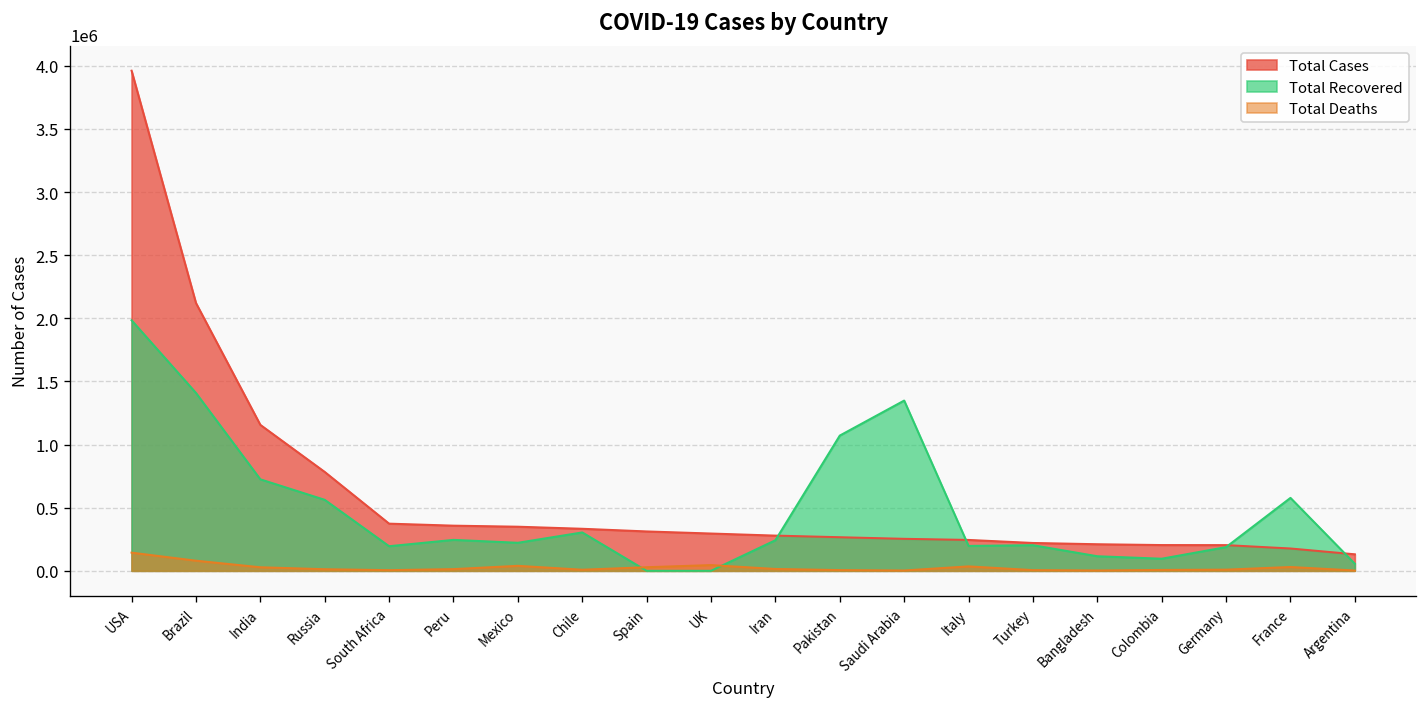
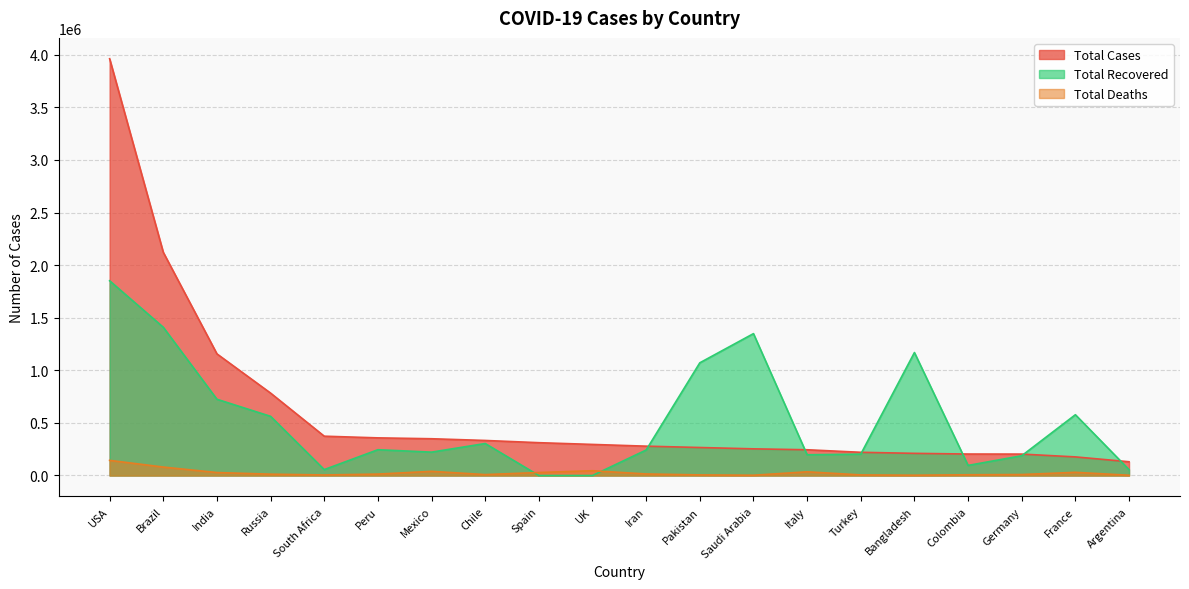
  {
    "Total Recovered": {
-     "USA": 1980000,
+     "USA": 1850000,
      "Brazil": 1410000,
      "India": 720000,
      "Russia": 560000,
-     "South Africa": 190000,
+     "South Africa": 60000,
      "Peru": 250000,
      "Mexico": 220000,
      "Chile": 300000,
      "Spain": 0,
      "UK": 0,
      "Iran": 240000,
      "Pakistan": 1070000,
      "Saudi Arabia": 1350000,
      "Italy": 200000,
-     "Bangladesh": 120000,
+     "Bangladesh": 1170000,
      "Colombia": 100000,
      "France": 580000,
      "Argentina": 60000
    }
  }
